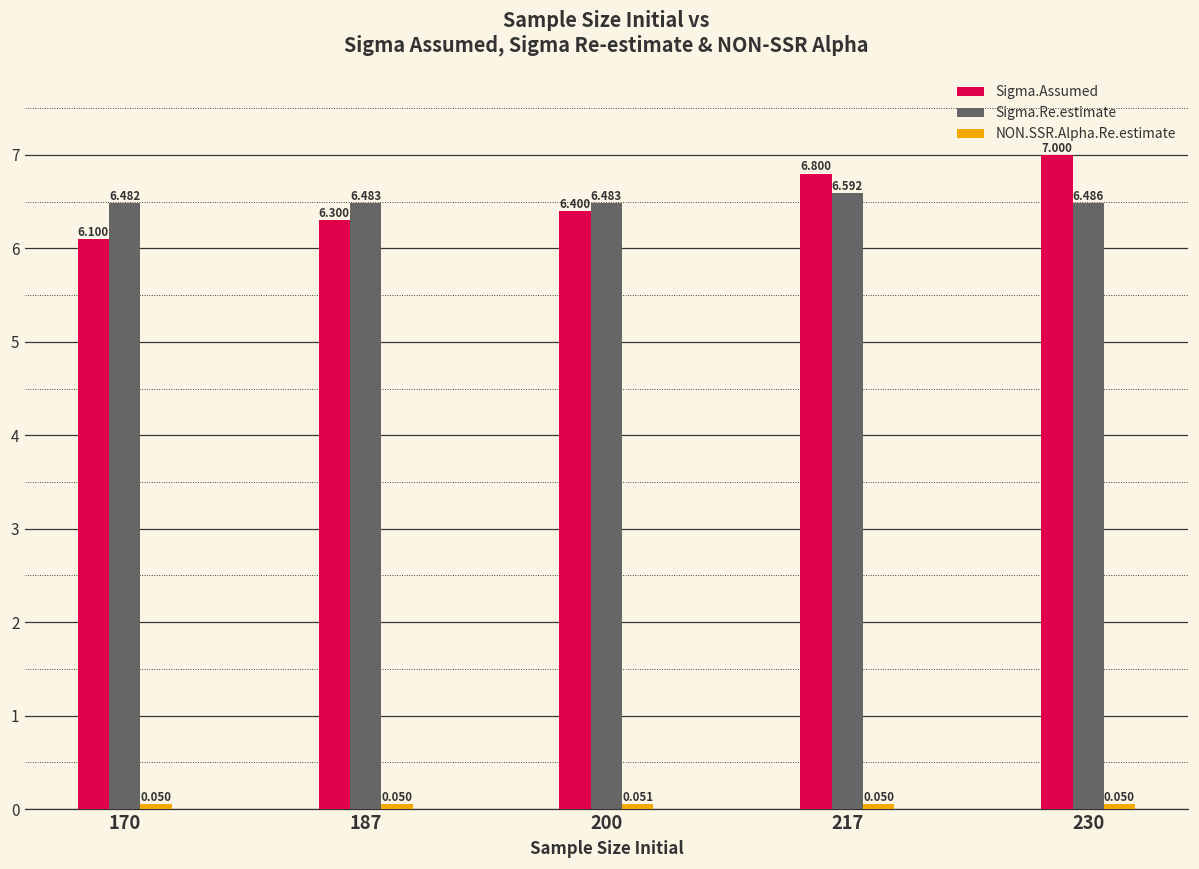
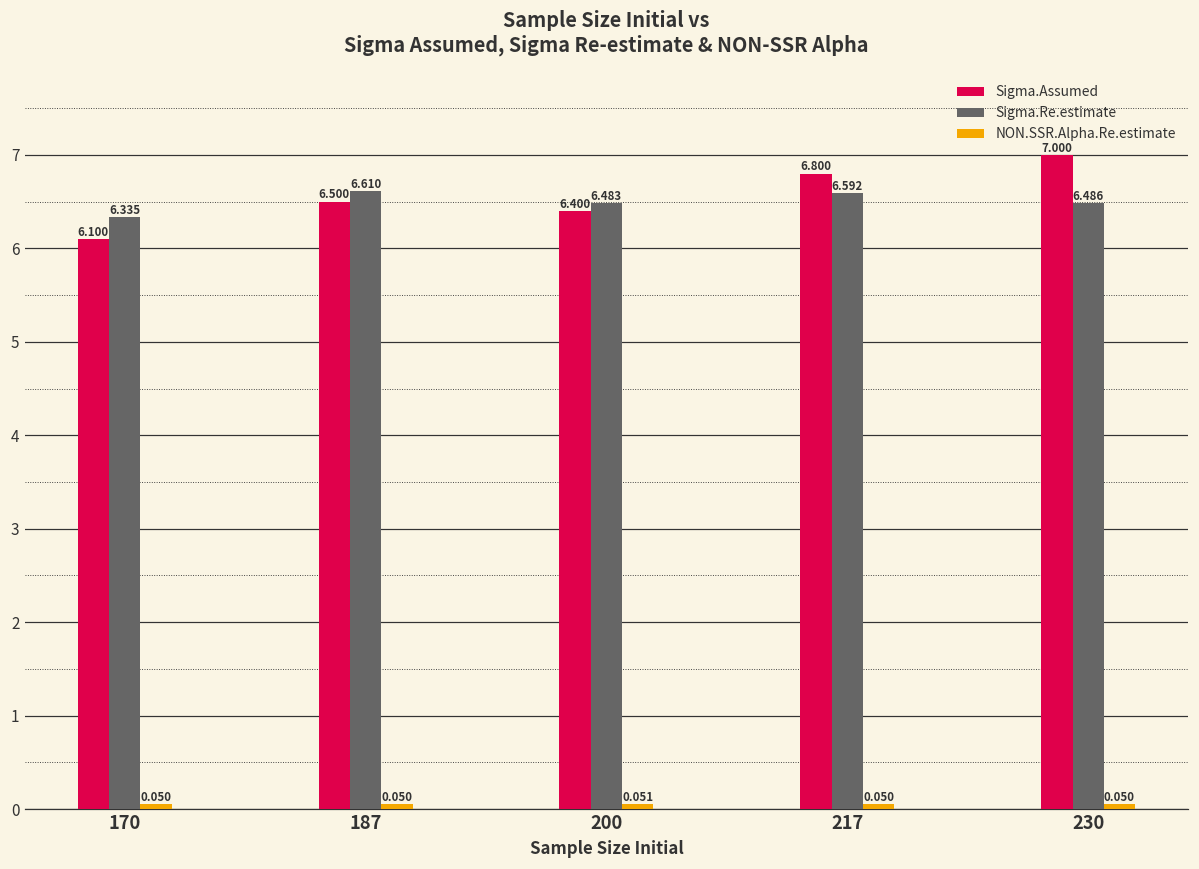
  {
    "Sigma.Assumed": {
      "170": 6.100,
-     "187": 6.300,
+     "187": 6.500,
      "200": 6.400,
      "217": 6.800,
      "230": 7.000
    },
    "Sigma.Re.estimate": {
-     "170": 6.482,
-     "187": 6.483,
+     "170": 6.335,
+     "187": 6.610,
      "200": 6.483,
      "217": 6.592,
      "230": 6.486
    },
    "NON.SSR.Alpha.Re.estimate": {
      "170": 0.050,
      "187": 0.050,
      "200": 0.051,
      "217": 0.050,
      "230": 0.050
    }
  }
